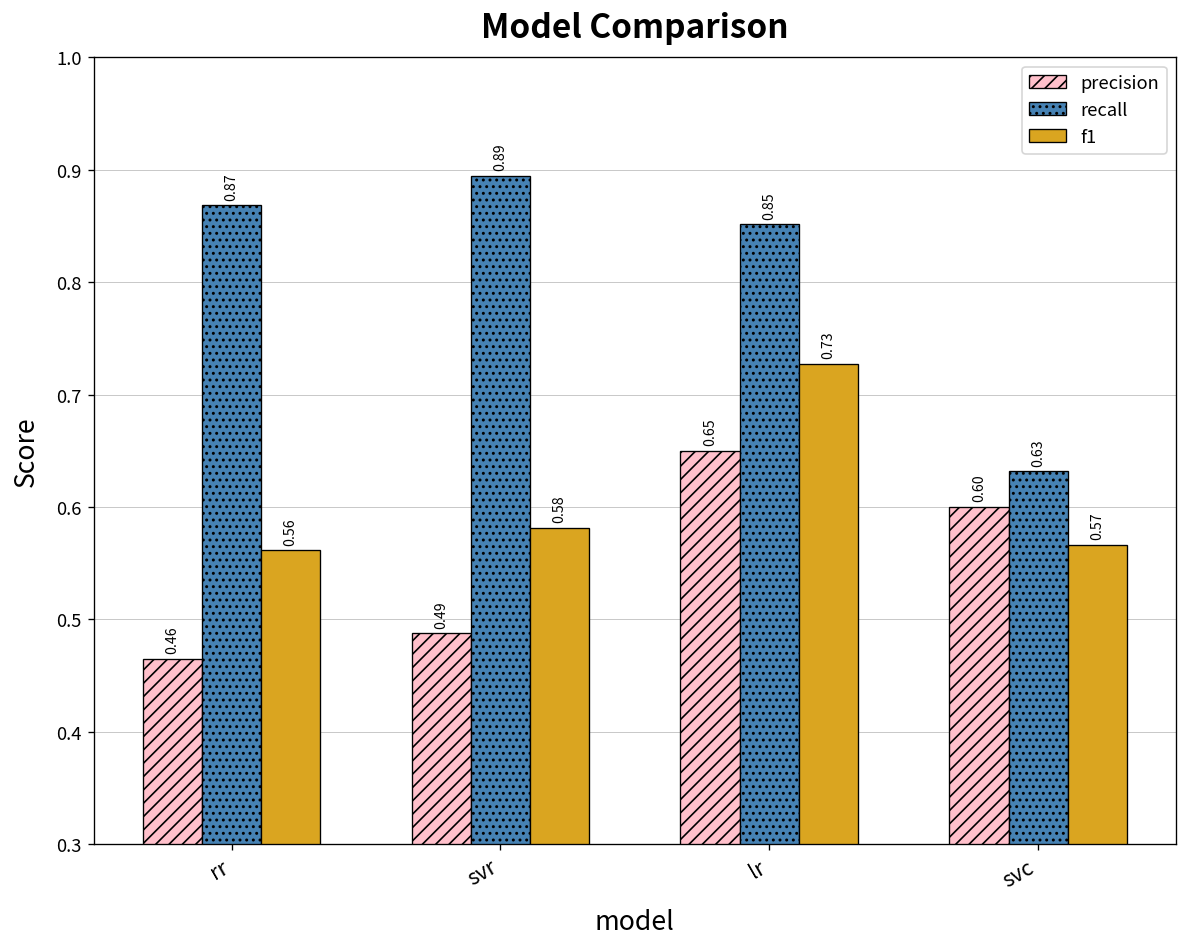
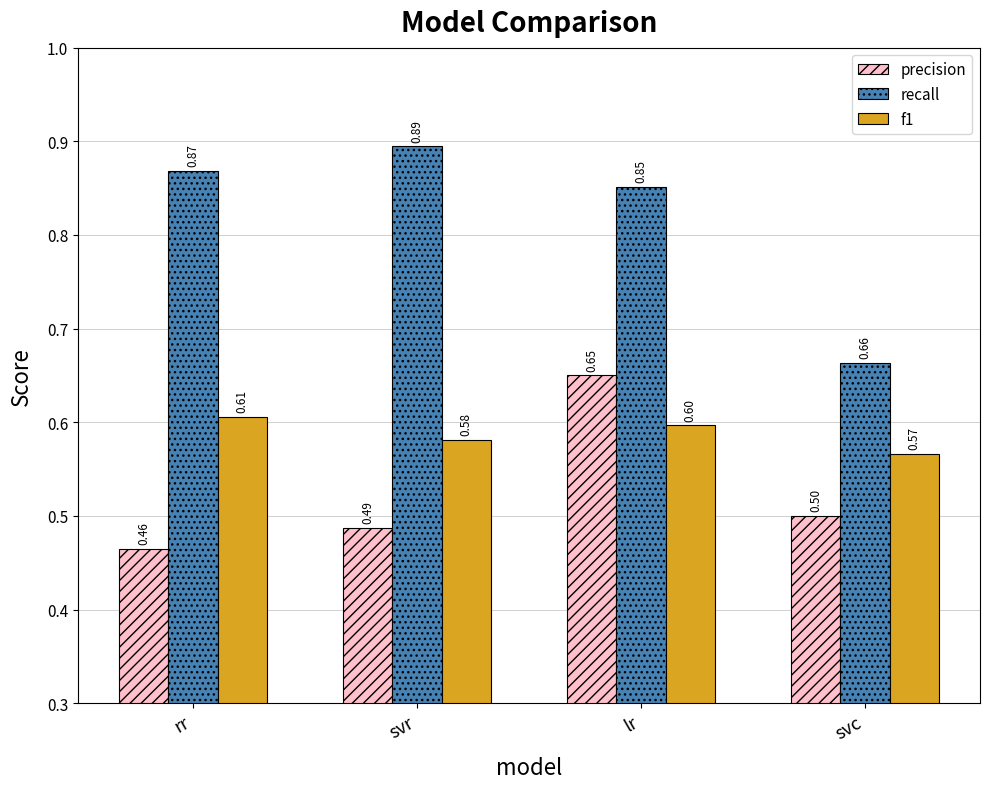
  {
    "precision": {
      "rr": 0.46,
      "svr": 0.49,
      "lr": 0.65,
-     "svc": 0.60
+     "svc": 0.50
    },
    "recall": {
      "rr": 0.87,
      "svr": 0.89,
      "lr": 0.85,
-     "svc": 0.63
+     "svc": 0.66
    },
    "f1": {
-     "rr": 0.56,
+     "rr": 0.61,
      "svr": 0.58,
-     "lr": 0.73,
+     "lr": 0.60,
      "svc": 0.57
    }
  }
